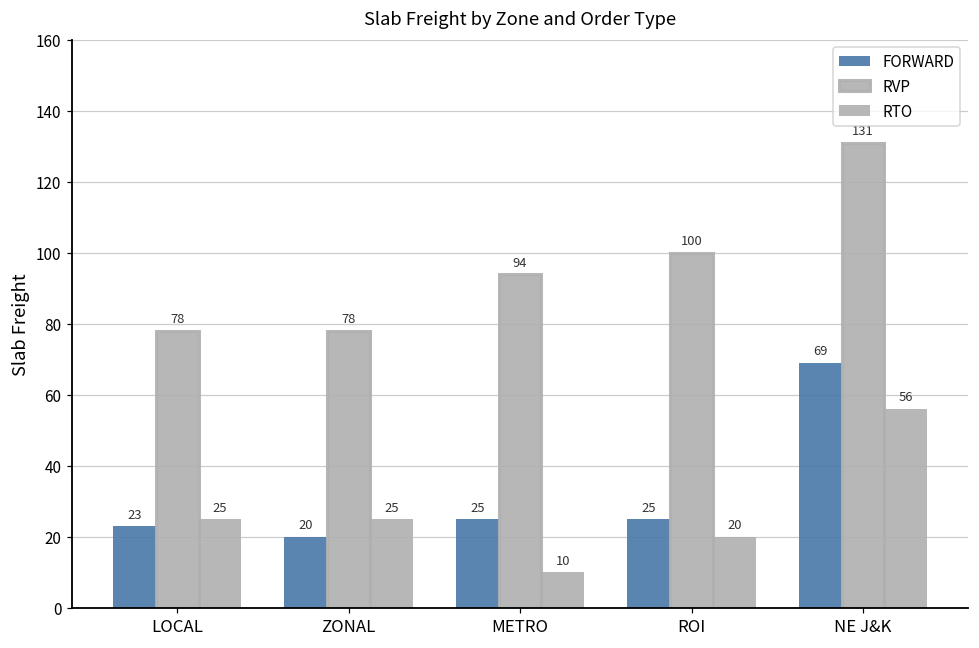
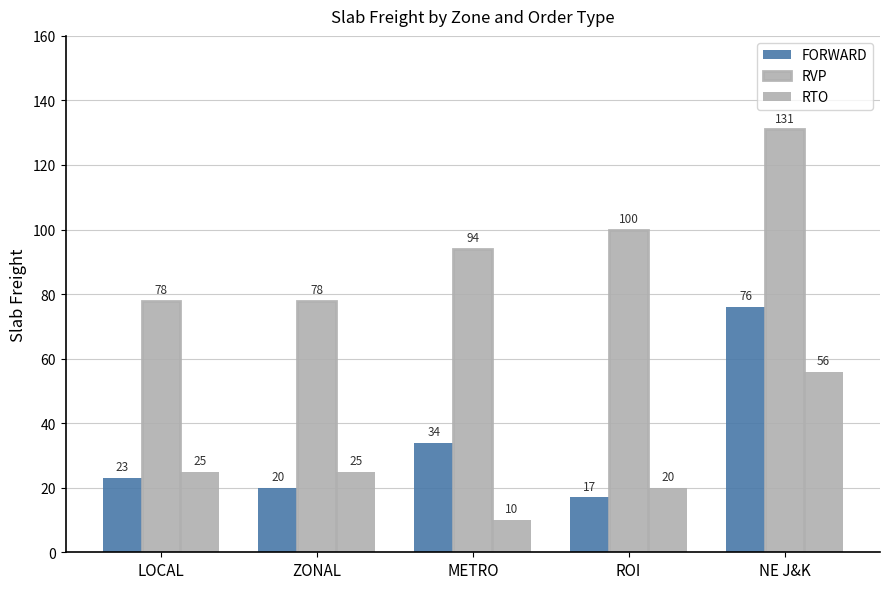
  {
    "FORWARD": {
      "LOCAL": 23,
      "ZONAL": 20,
-     "METRO": 25,
-     "ROI": 25,
-     "NE J&K": 69
+     "METRO": 34,
+     "ROI": 17,
+     "NE J&K": 76
    }
  }
